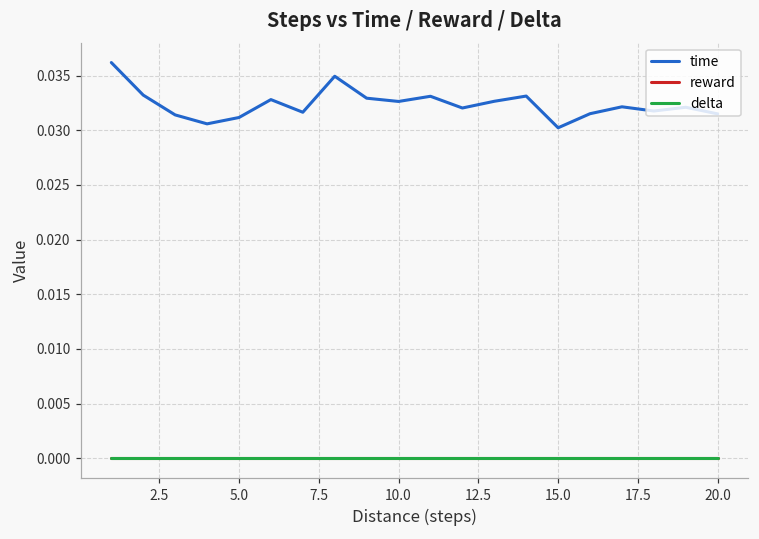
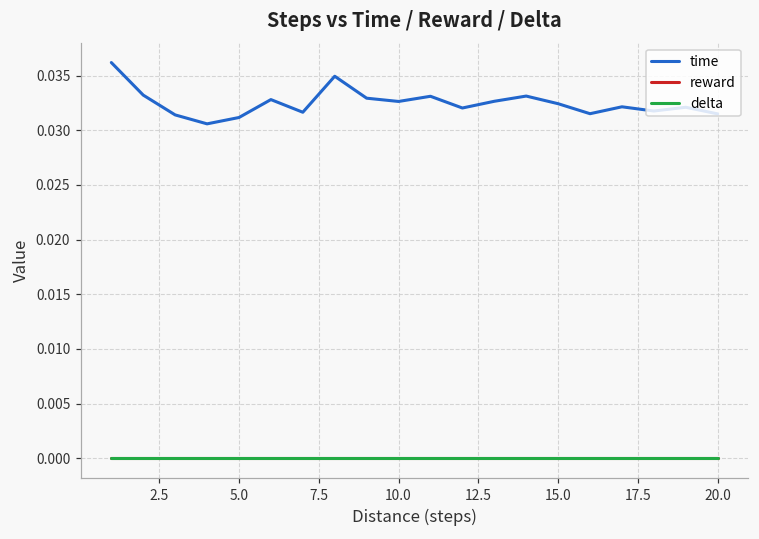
  {
    "time": {
      "5.0": 0.031,
      "10.0": 0.033,
-     "15.0": 0.030
+     "15.0": 0.032
    },
    "delta": {
      "5.0": 0.000,
      "10.0": 0.000,
      "15.0": 0.000,
      "20.0": 0.000
    }
  }
